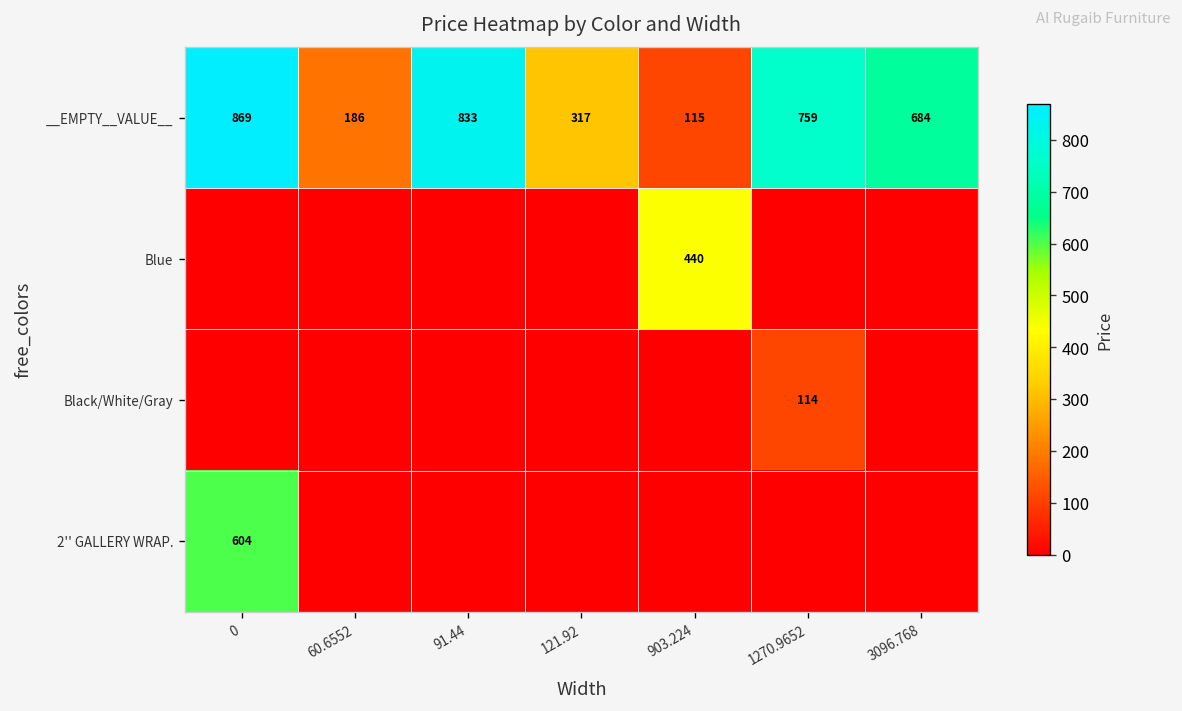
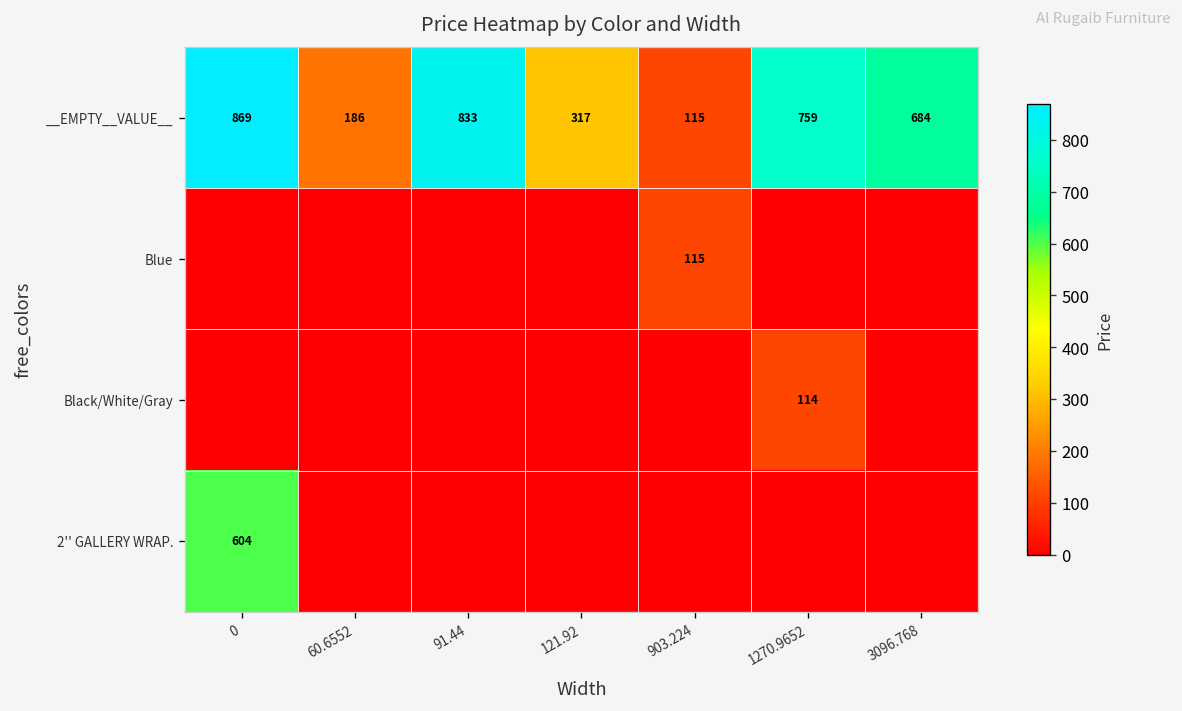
  {
    "__EMPTY__VALUE__": {
      "0": 869,
      "60.6552": 186,
      "91.44": 833,
      "121.92": 317,
      "903.224": 115,
      "1270.9652": 759,
      "3096.768": 684
    },
    "Blue": {
-     "903.224": 440
+     "903.224": 115
    },
    "Black/White/Gray": {
      "1270.9652": 114
    },
    "2'' GALLERY WRAP.": {
      "0": 604
    }
  }
